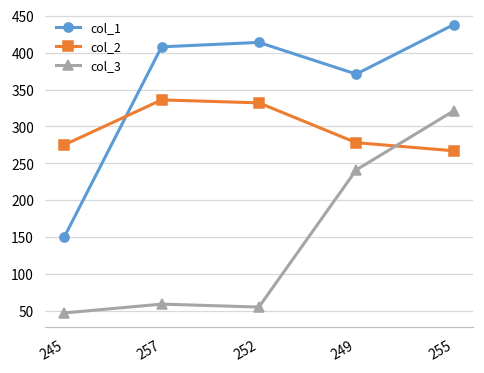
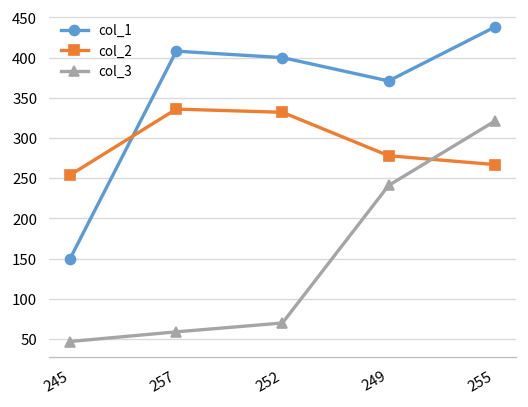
  {
    "col_1": {
      "245": 150,
      "257": 410,
-     "252": 410,
+     "252": 400,
      "249": 370,
      "255": 440
    },
    "col_2": {
-     "245": 280,
+     "245": 250,
      "257": 340,
      "252": 330,
      "249": 280,
      "255": 270
    },
    "col_3": {
      "245": 50,
      "257": 60,
-     "252": 60,
+     "252": 70,
      "249": 240,
      "255": 320
    }
  }
